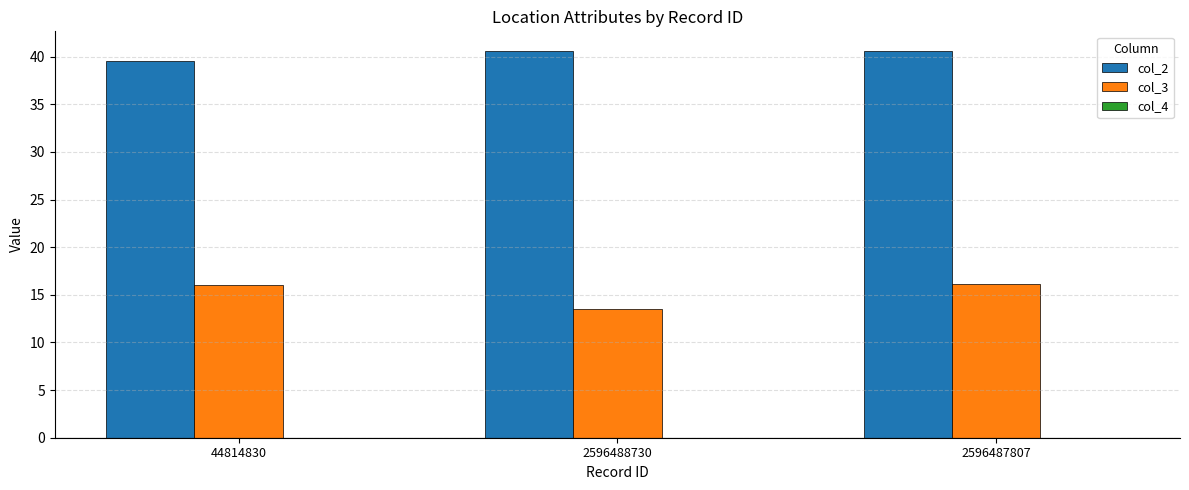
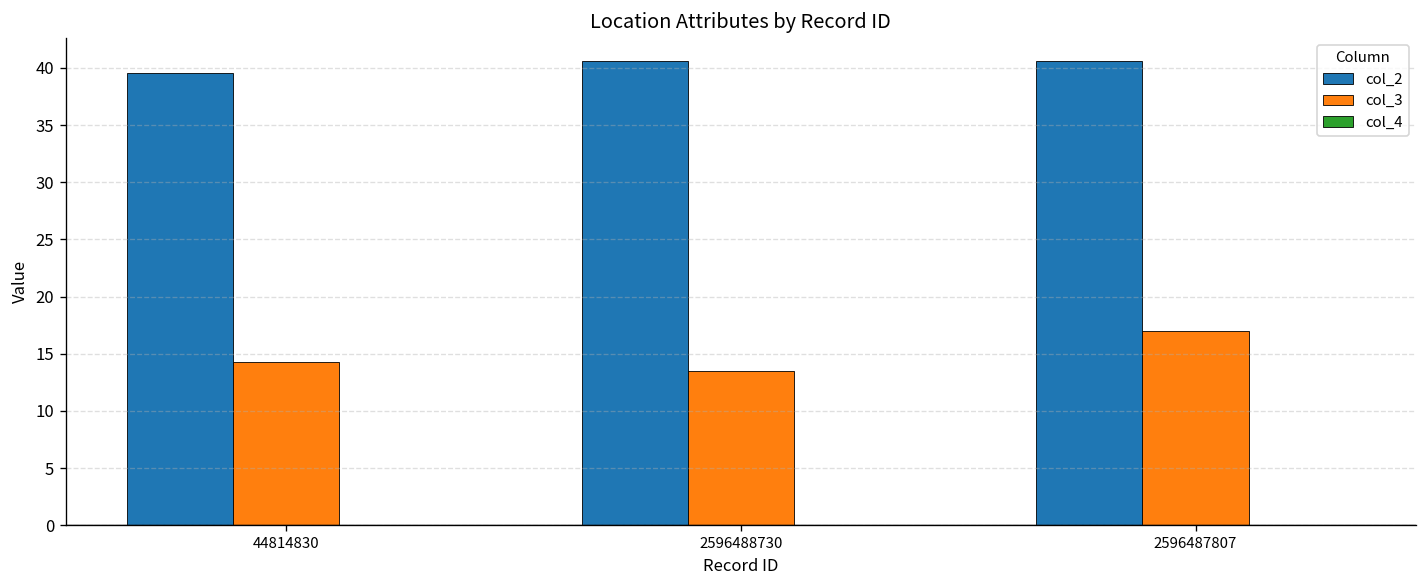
  {
    "col_2": {
      "44814830": 40,
      "2596488730": 41,
      "2596487807": 41
    },
    "col_3": {
-     "44814830": 16,
+     "44814830": 14,
      "2596488730": 14,
-     "2596487807": 16
+     "2596487807": 17
    }
  }
